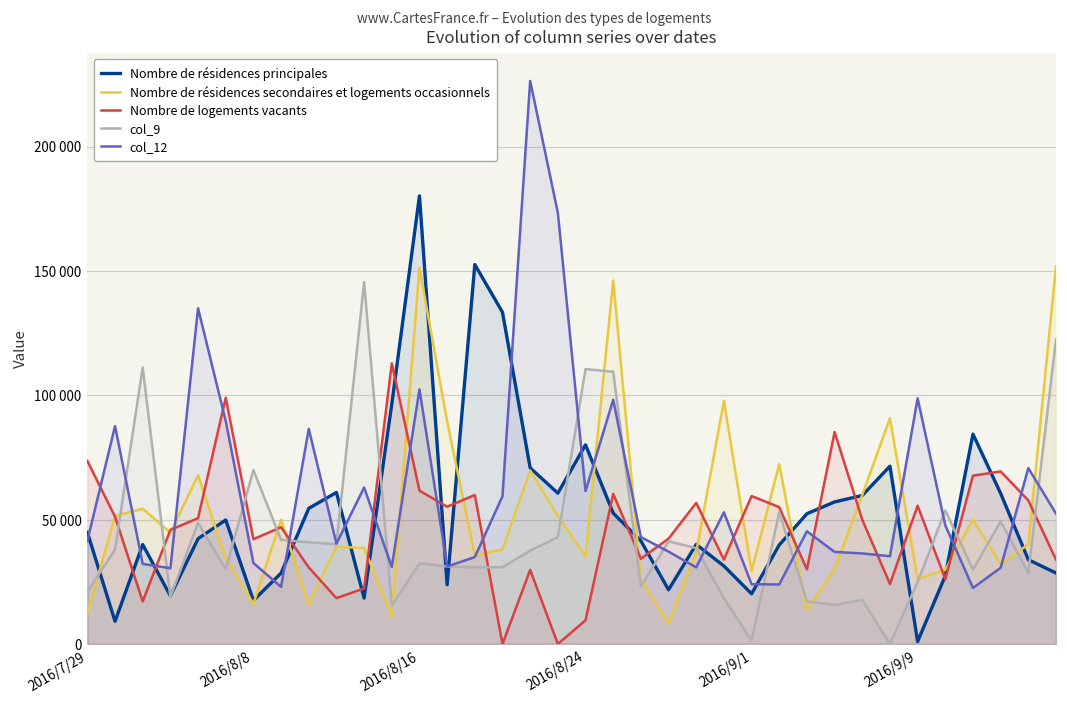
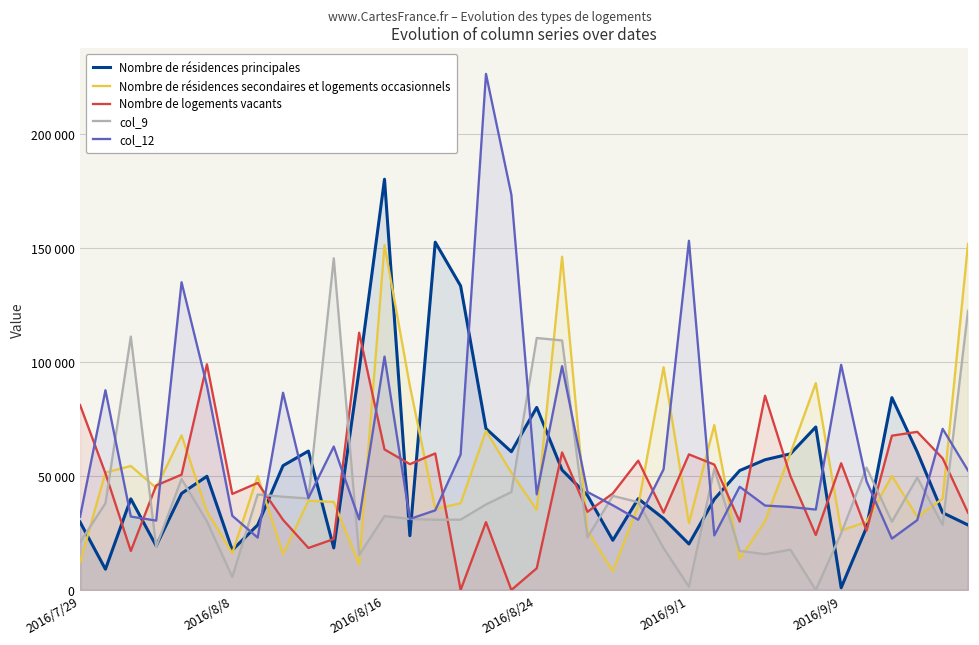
  {
    "Nombre de résidences principales": {
-     "2016/7/29": 45000,
+     "2016/7/29": 30000,
      "2016/8/8": 18000,
      "2016/8/16": 180000,
      "2016/8/24": 80000,
      "2016/9/1": 20000,
      "2016/9/9": 1000
    },
    "Nombre de résidences secondaires et logements occasionnels": {
      "2016/7/29": 12000,
      "2016/8/8": 16000,
      "2016/8/16": 151000,
      "2016/8/24": 35000,
      "2016/9/1": 29000,
      "2016/9/9": 26000
    },
    "Nombre de logements vacants": {
-     "2016/7/29": 74000,
+     "2016/7/29": 81000,
      "2016/8/8": 42000,
      "2016/8/16": 62000,
      "2016/8/24": 10000,
      "2016/9/1": 59000,
      "2016/9/9": 56000
    },
    "col_9": {
      "2016/7/29": 21000,
-     "2016/8/8": 70000,
+     "2016/8/8": 6000,
      "2016/8/16": 32000,
      "2016/8/24": 111000,
      "2016/9/1": 1000,
      "2016/9/9": 25000
    },
    "col_12": {
-     "2016/7/29": 41000,
+     "2016/7/29": 32000,
      "2016/8/8": 33000,
      "2016/8/16": 102000,
-     "2016/8/24": 61000,
-     "2016/9/1": 24000,
+     "2016/8/24": 42000,
+     "2016/9/1": 153000,
      "2016/9/9": 99000
    }
  }
